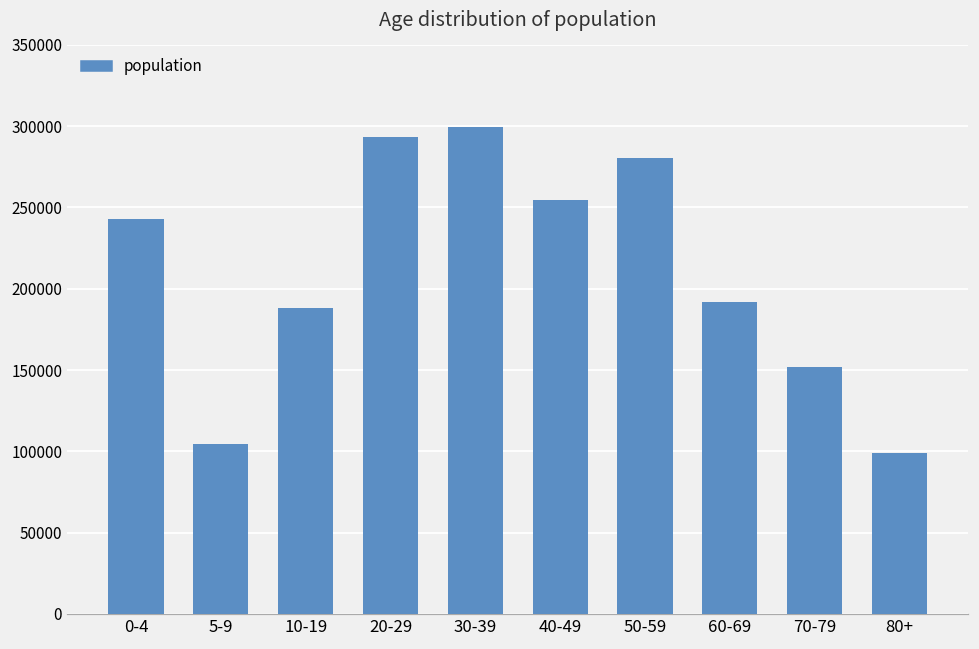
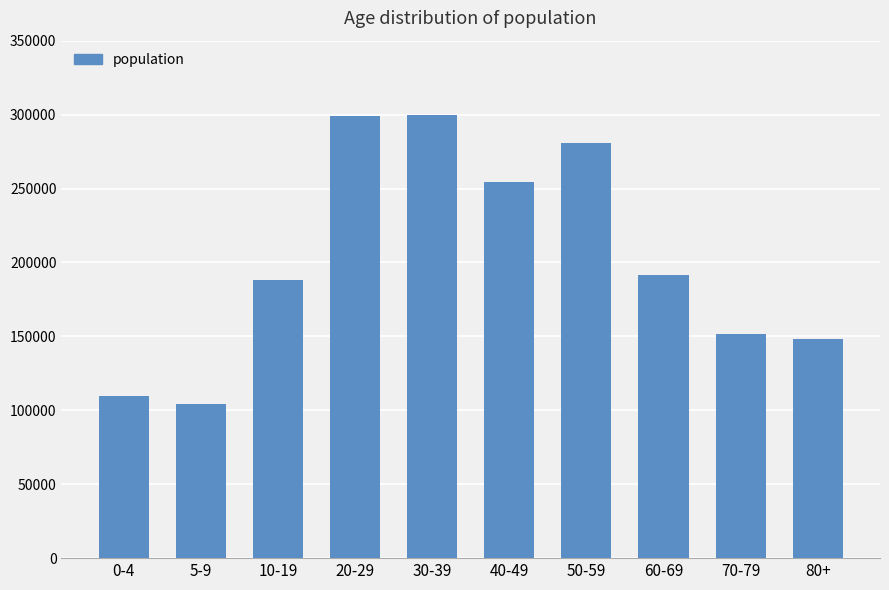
  {
-   "0-4": 243000,
+   "0-4": 110000,
    "5-9": 104000,
    "10-19": 188000,
-   "20-29": 293000,
+   "20-29": 299000,
    "30-39": 300000,
    "40-49": 254000,
    "50-59": 280000,
    "60-69": 192000,
    "70-79": 152000,
-   "80+": 99000
+   "80+": 148000
  }
